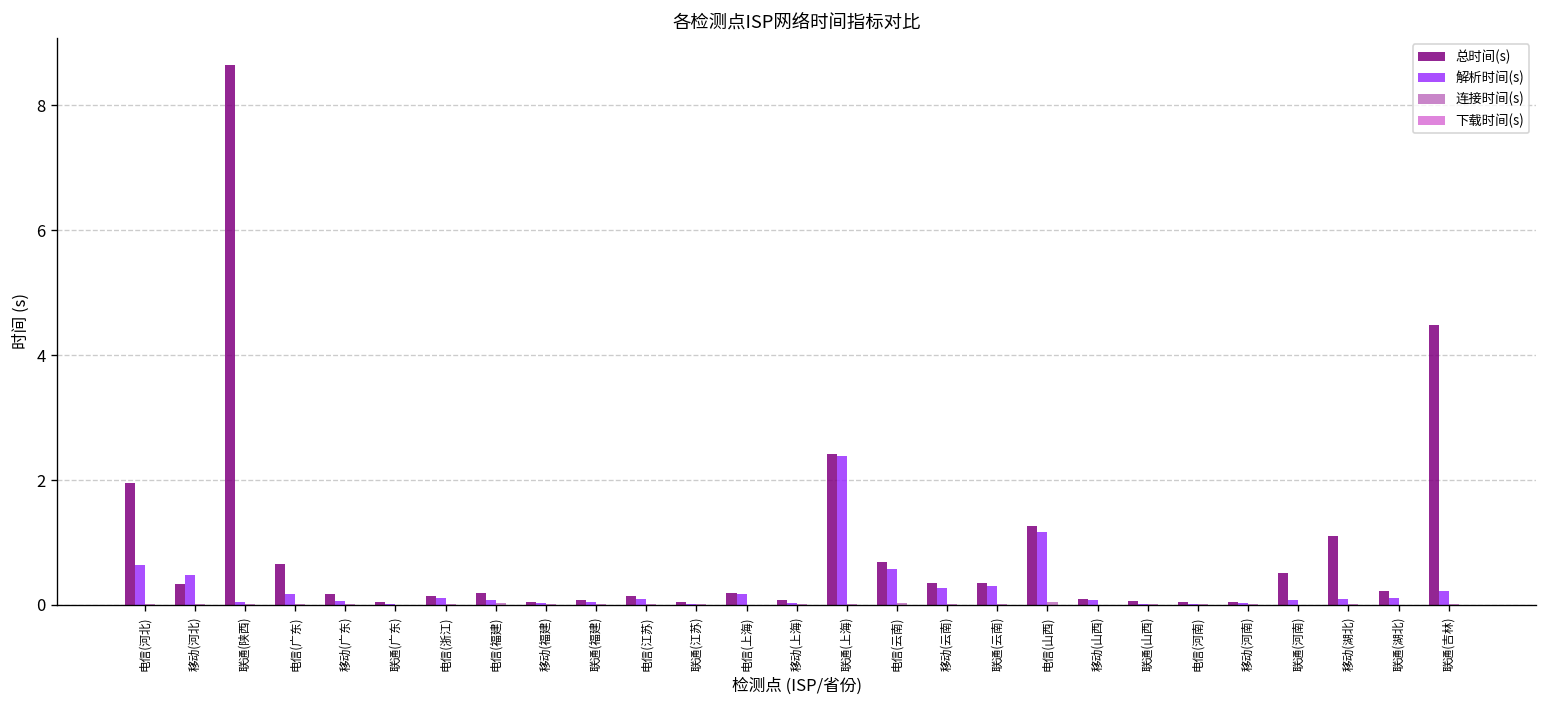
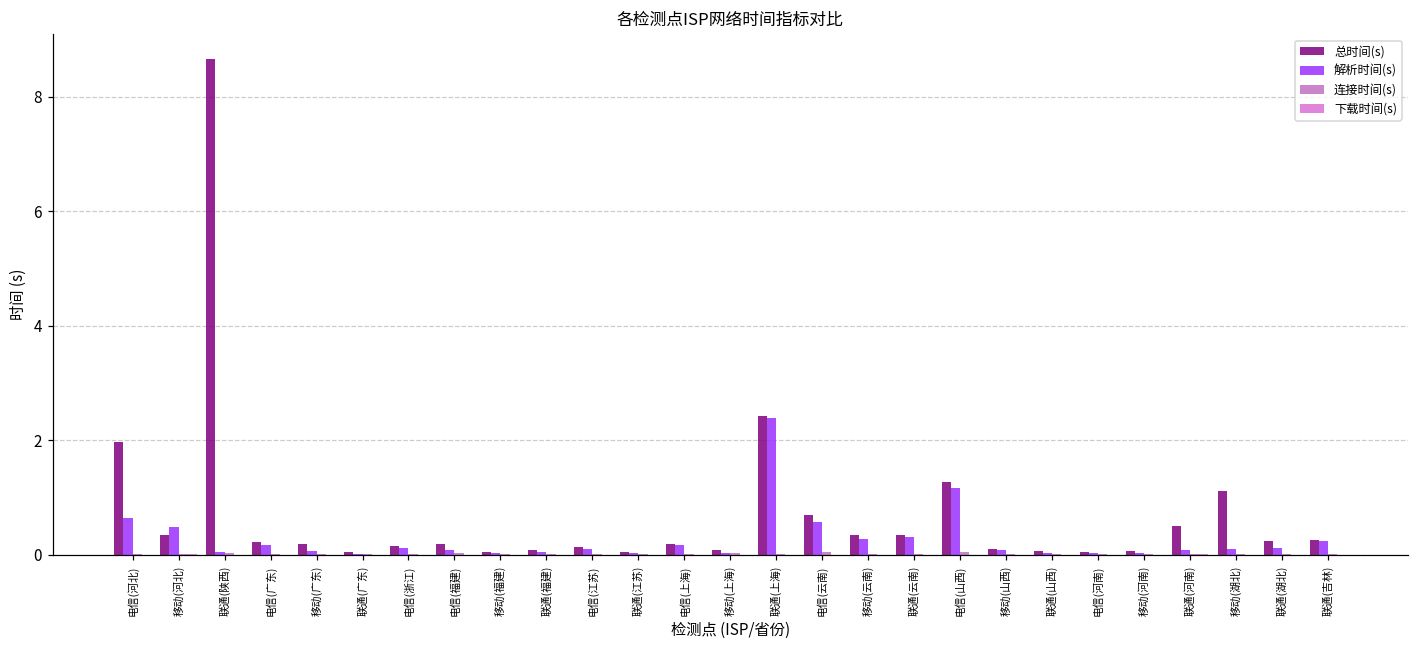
  {
    "总时间(s)": {
      "电信(河北)": 2.0,
      "移动(河北)": 0.3,
      "联通(陕西)": 8.7,
-     "电信(广东)": 0.7,
+     "电信(广东)": 0.2,
      "移动(广东)": 0.2,
      "电信(浙江)": 0.2,
      "电信(福建)": 0.2,
      "联通(福建)": 0.1,
      "电信(江苏)": 0.1,
      "电信(上海)": 0.2,
      "移动(上海)": 0.1,
      "联通(上海)": 2.4,
      "电信(云南)": 0.7,
      "移动(云南)": 0.3,
      "联通(云南)": 0.3,
      "电信(山西)": 1.3,
      "移动(山西)": 0.1,
      "联通(山西)": 0.1,
      "电信(河南)": 0.1,
      "移动(河南)": 0.1,
      "联通(河南)": 0.5,
      "移动(湖北)": 1.1,
      "联通(湖北)": 0.2,
-     "联通(吉林)": 4.5
+     "联通(吉林)": 0.3
    },
    "解析时间(s)": {
      "电信(河北)": 0.6,
      "移动(河北)": 0.5,
      "联通(陕西)": 0.1,
      "电信(广东)": 0.2,
      "移动(广东)": 0.1,
      "电信(浙江)": 0.1,
      "电信(福建)": 0.1,
      "联通(福建)": 0.1,
      "电信(江苏)": 0.1,
      "电信(上海)": 0.2,
      "联通(上海)": 2.4,
      "电信(云南)": 0.6,
      "移动(云南)": 0.3,
      "联通(云南)": 0.3,
      "电信(山西)": 1.2,
      "移动(山西)": 0.1,
      "联通(河南)": 0.1,
      "移动(湖北)": 0.1,
      "联通(湖北)": 0.1,
      "联通(吉林)": 0.2
    }
  }
